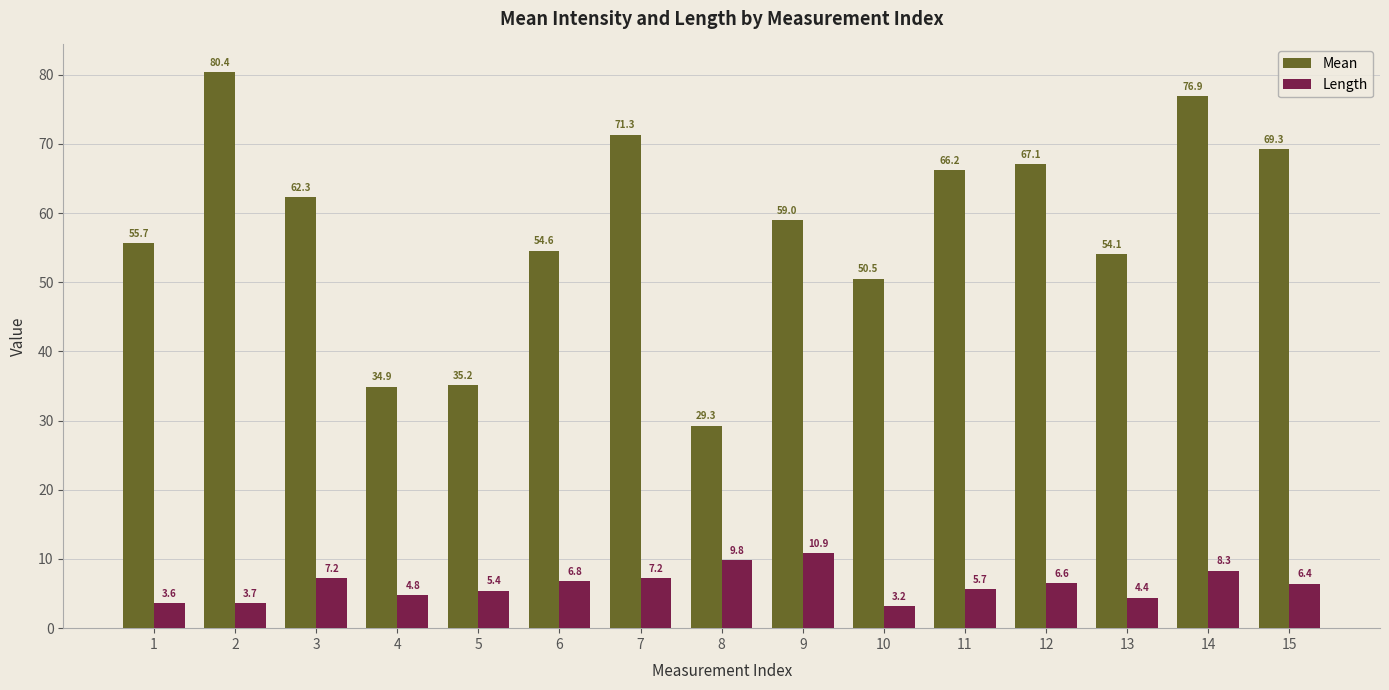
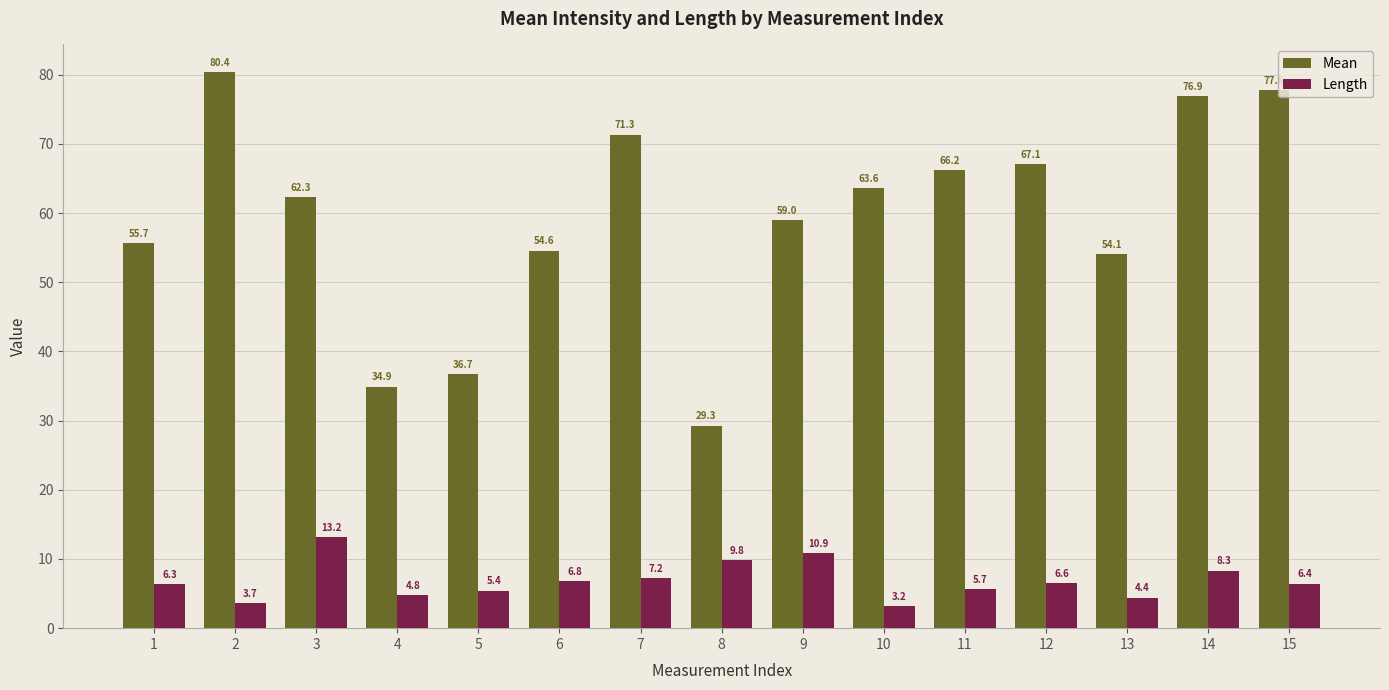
  {
    "Mean": {
      "1": 55.7,
      "2": 80.4,
      "3": 62.3,
      "4": 34.9,
-     "5": 35.2,
+     "5": 36.7,
      "6": 54.6,
      "7": 71.3,
      "8": 29.3,
      "9": 59.0,
-     "10": 50.5,
+     "10": 63.6,
      "11": 66.2,
      "12": 67.1,
      "13": 54.1,
      "14": 76.9,
-     "15": 69
+     "15": 78
    },
    "Length": {
-     "1": 3.6,
+     "1": 6.3,
      "2": 3.7,
-     "3": 7.2,
+     "3": 13.2,
      "4": 4.8,
      "5": 5.4,
      "6": 6.8,
      "7": 7.2,
      "8": 9.8,
      "9": 10.9,
      "10": 3.2,
      "11": 5.7,
      "12": 6.6,
      "13": 4.4,
      "14": 8.3,
      "15": 6.4
    }
  }
